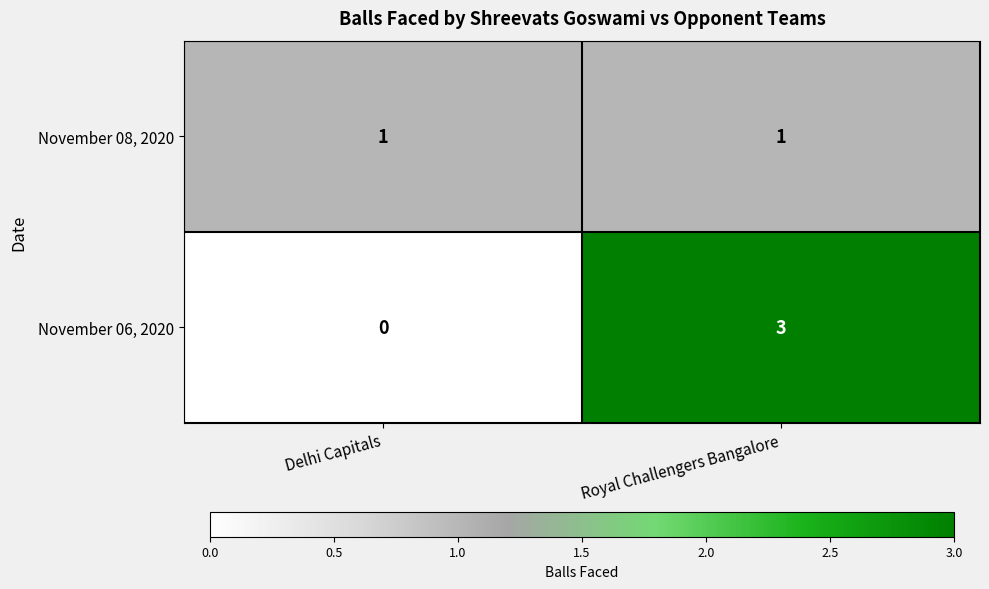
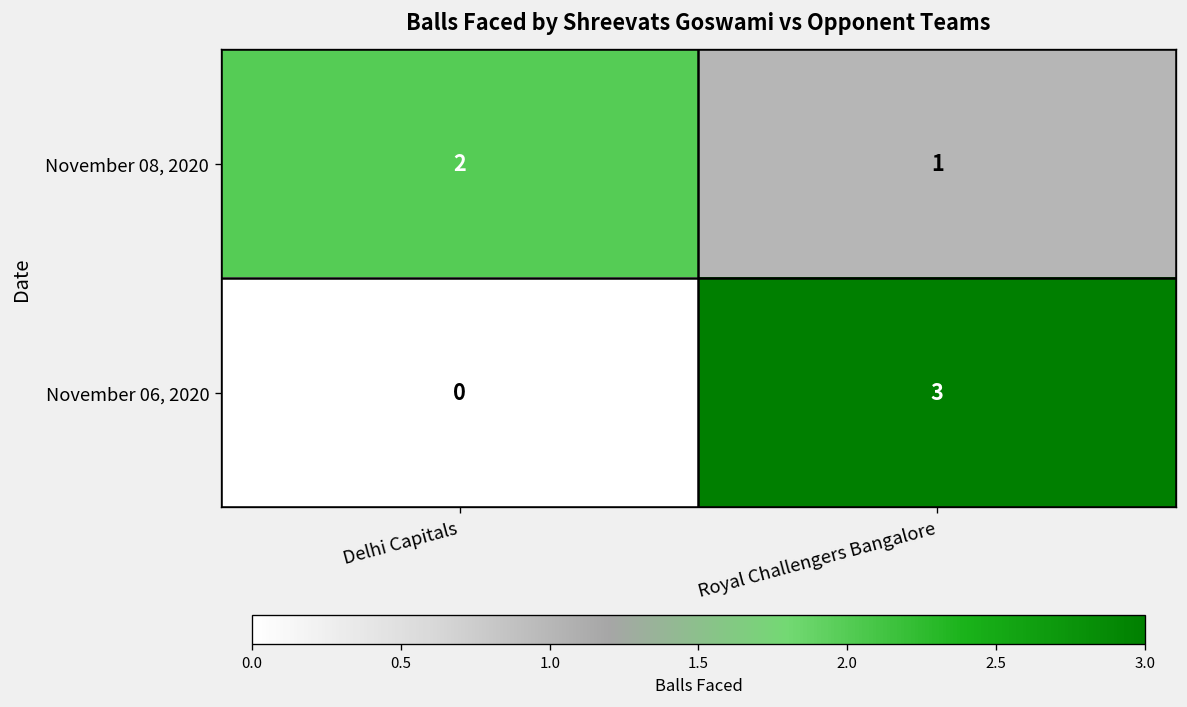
  {
    "November 08, 2020": {
-     "Delhi Capitals": 1,
+     "Delhi Capitals": 2,
      "Royal Challengers Bangalore": 1
    },
    "November 06, 2020": {
      "Delhi Capitals": 0,
      "Royal Challengers Bangalore": 3
    }
  }
